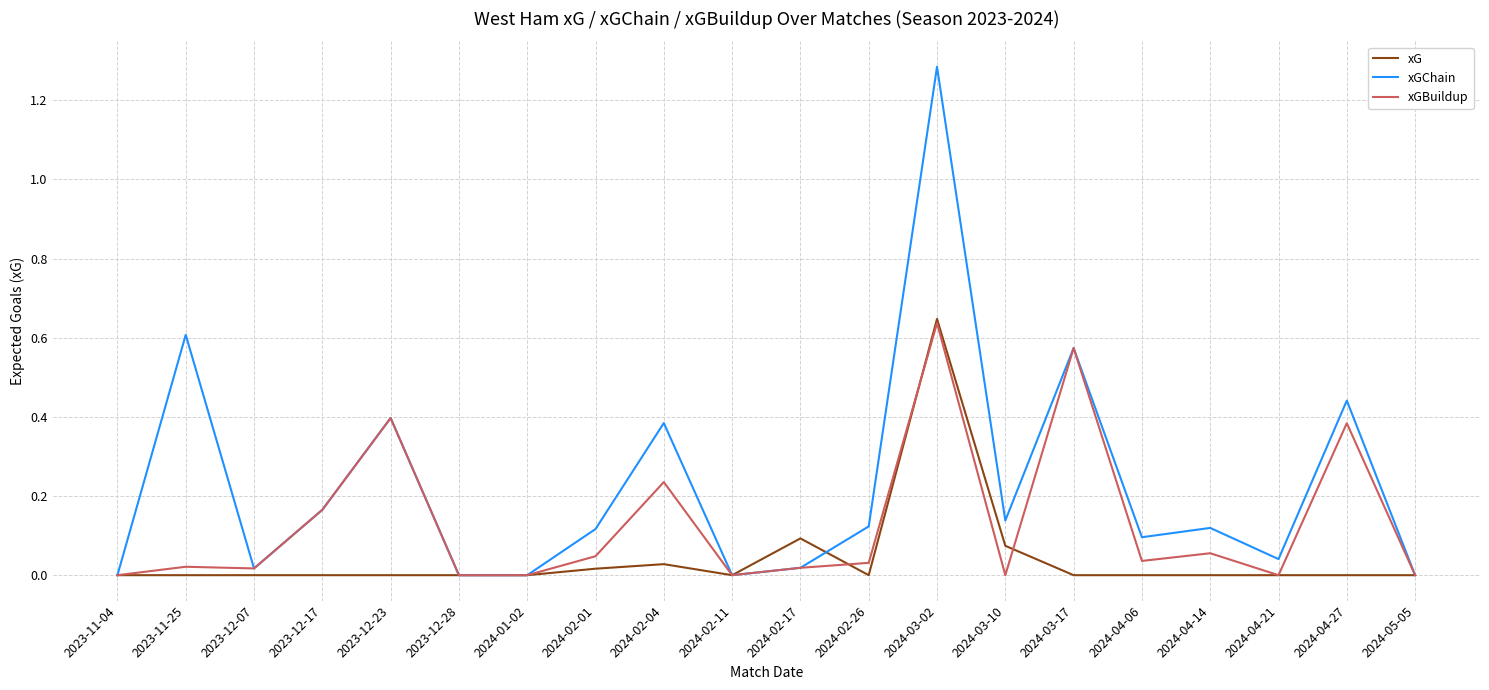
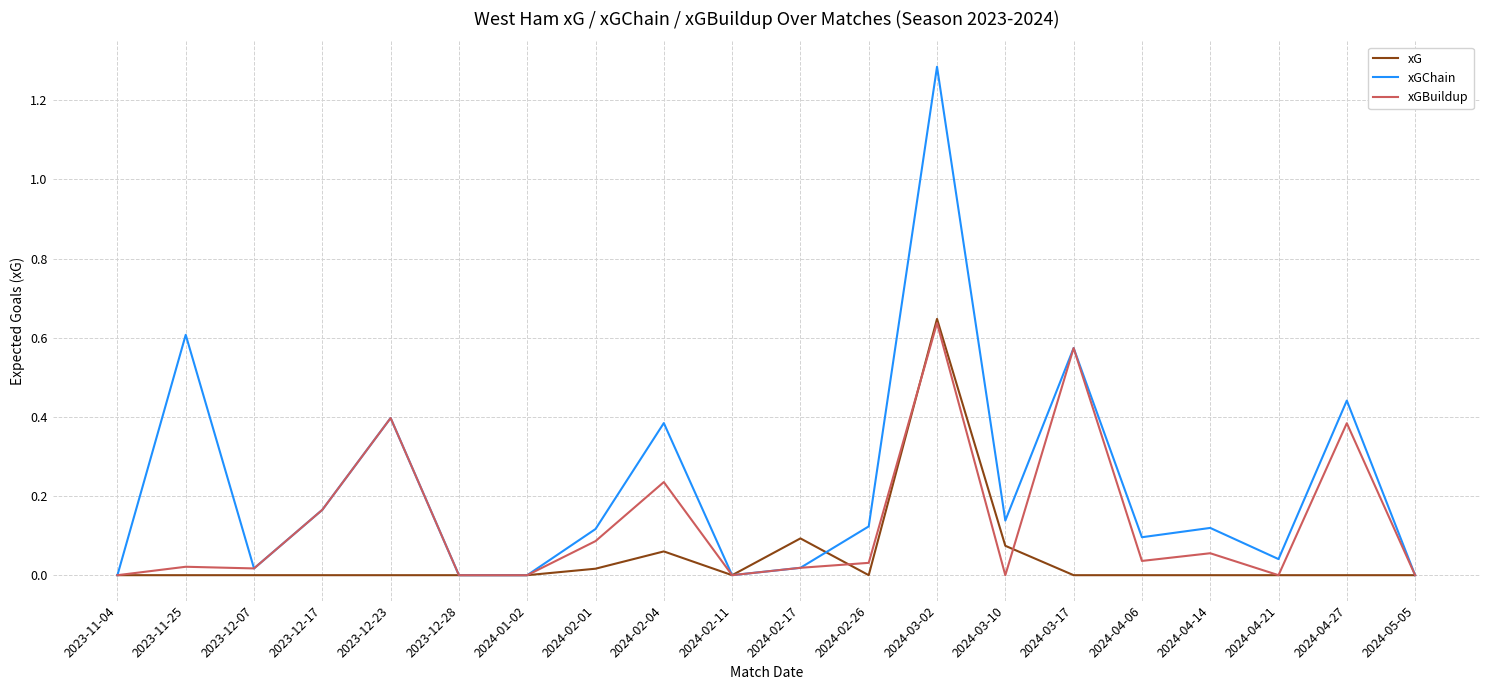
  {
    "xG": {
      "2023-11-25": 0.00,
      "2023-12-07": 0.00,
      "2023-12-17": 0.00,
      "2023-12-23": 0.00,
      "2024-02-01": 0.02,
-     "2024-02-04": 0.03,
+     "2024-02-04": 0.06,
      "2024-02-17": 0.09,
      "2024-02-26": 0.00,
      "2024-03-02": 0.65,
      "2024-03-10": 0.07,
      "2024-03-17": 0.00,
      "2024-04-06": 0.00,
      "2024-04-14": 0.00,
      "2024-04-27": 0.00
    },
    "xGChain": {
      "2023-11-25": 0.61,
      "2024-02-01": 0.12,
      "2024-02-04": 0.38,
      "2024-02-26": 0.12,
      "2024-03-02": 1.28,
      "2024-03-10": 0.14,
      "2024-04-06": 0.10,
      "2024-04-14": 0.12,
      "2024-04-21": 0.04,
      "2024-04-27": 0.44
    },
    "xGBuildup": {
      "2023-11-25": 0.02,
-     "2024-02-01": 0.05,
+     "2024-02-01": 0.09,
      "2024-02-04": 0.24,
      "2024-02-26": 0.03,
      "2024-03-02": 0.64,
      "2024-03-10": 0.00,
      "2024-04-06": 0.04,
      "2024-04-14": 0.06,
      "2024-04-27": 0.38
    }
  }
